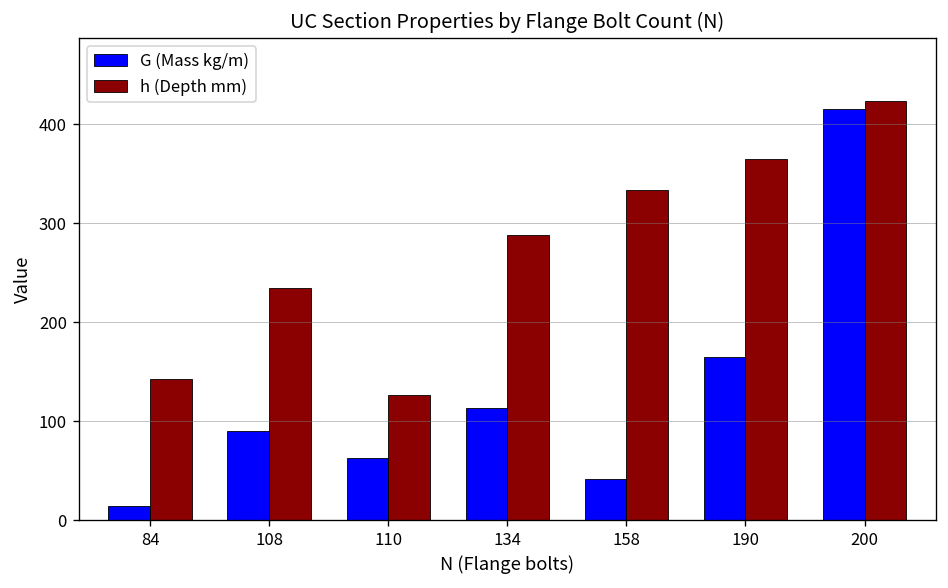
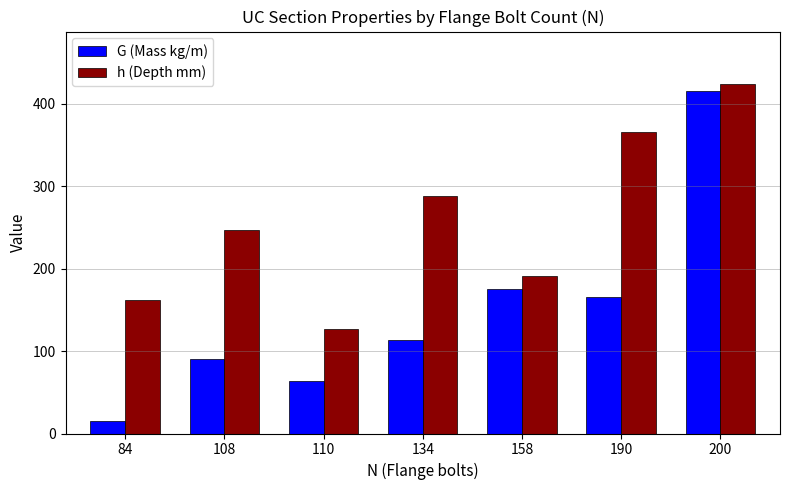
  {
    "G (Mass kg/m)": {
      "84": 10,
      "108": 90,
      "110": 60,
      "134": 110,
-     "158": 40,
+     "158": 180,
      "190": 170,
      "200": 420
    },
    "h (Depth mm)": {
-     "84": 140,
-     "108": 240,
+     "84": 160,
+     "108": 250,
      "110": 130,
      "134": 290,
-     "158": 330,
+     "158": 190,
      "190": 370,
      "200": 420
    }
  }
